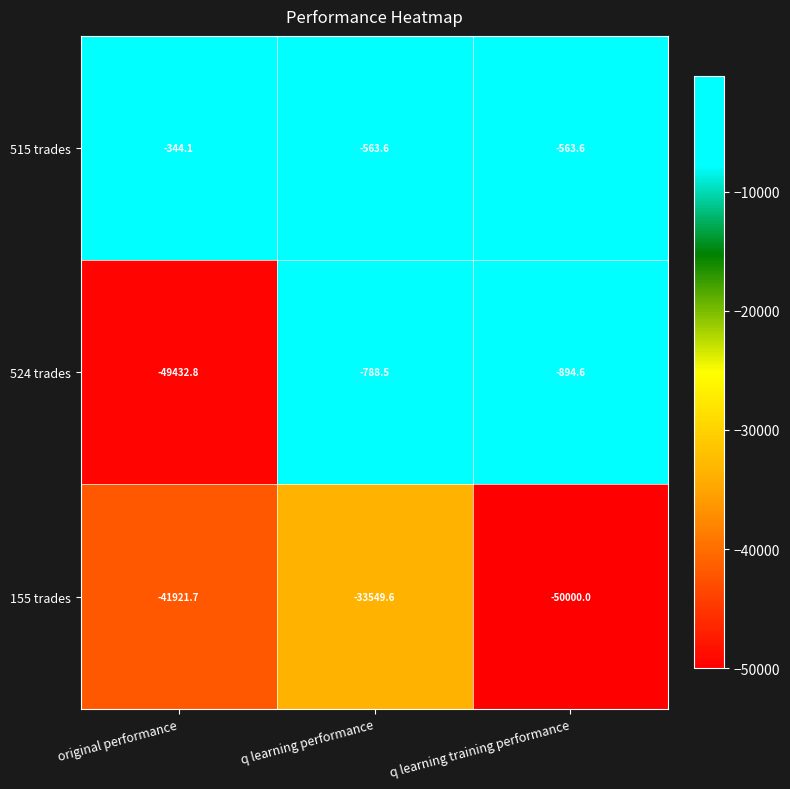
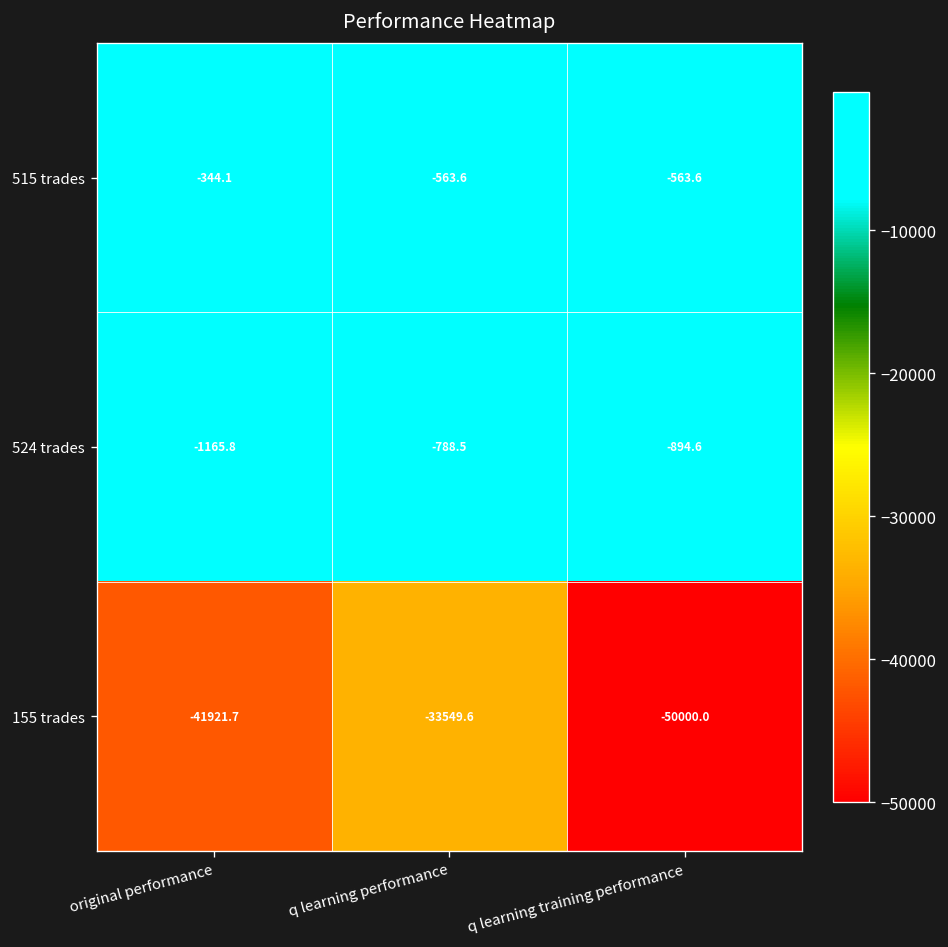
  {
    "515 trades": {
      "original performance": -344.1,
      "q learning performance": -563.6,
      "q learning training performance": -563.6
    },
    "524 trades": {
-     "original performance": -49432.8,
+     "original performance": -1165.8,
      "q learning performance": -788.5,
      "q learning training performance": -894.6
    },
    "155 trades": {
      "original performance": -41921.7,
      "q learning performance": -33549.6,
      "q learning training performance": -50000.0
    }
  }
